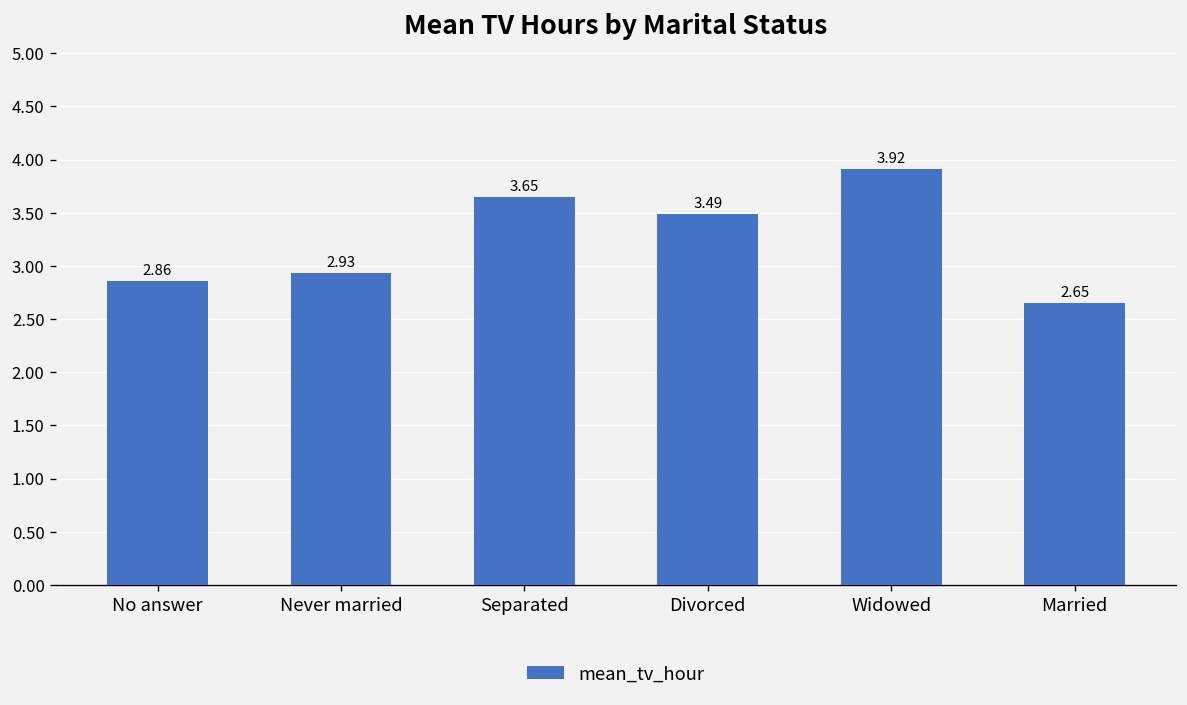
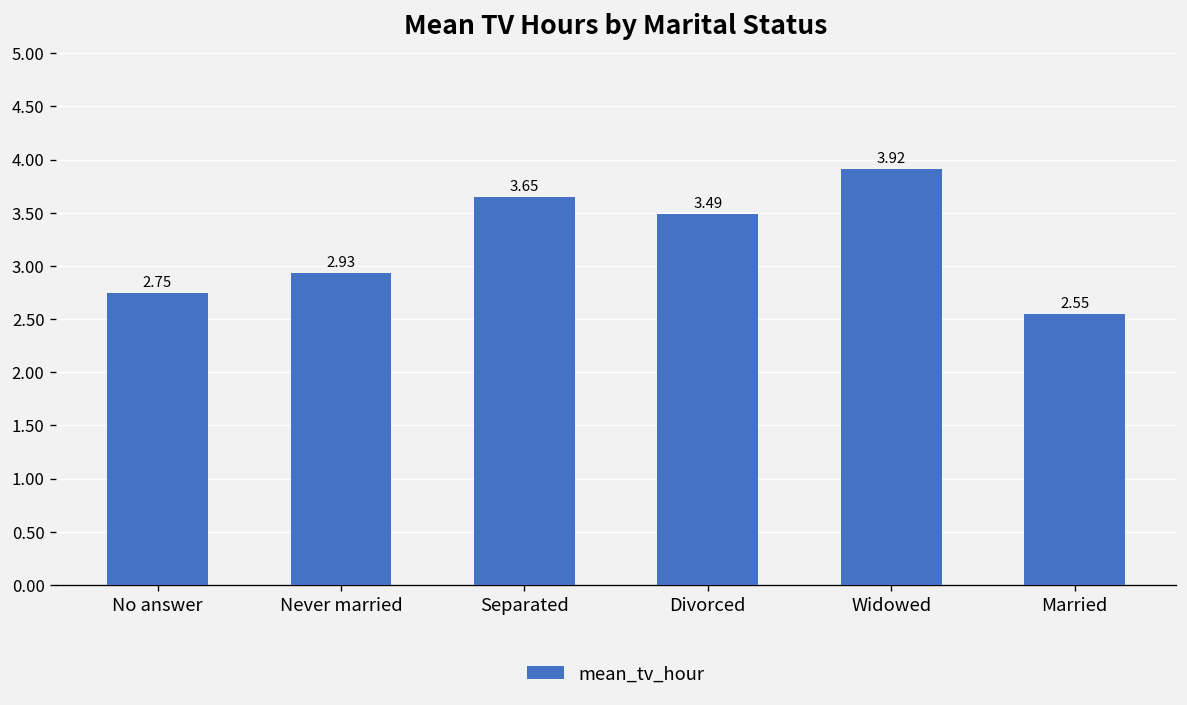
  {
-   "No answer": 2.86,
+   "No answer": 2.75,
    "Never married": 2.93,
    "Separated": 3.65,
    "Divorced": 3.49,
    "Widowed": 3.92,
-   "Married": 2.65
+   "Married": 2.55
  }
